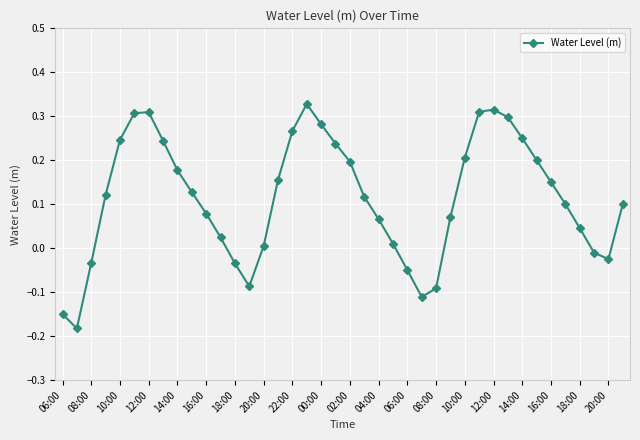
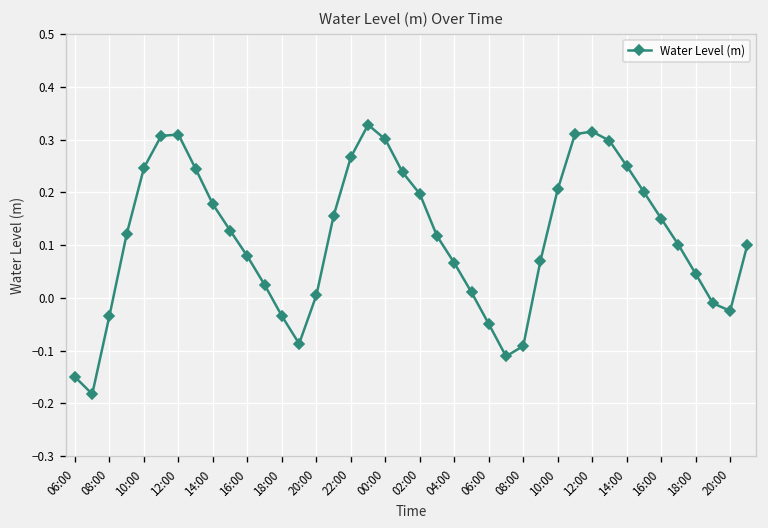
  {
    "22:00": 0.27,
-   "00:00": 0.28,
+   "00:00": 0.30,
    "02:00": 0.20,
    "04:00": 0.07
  }
